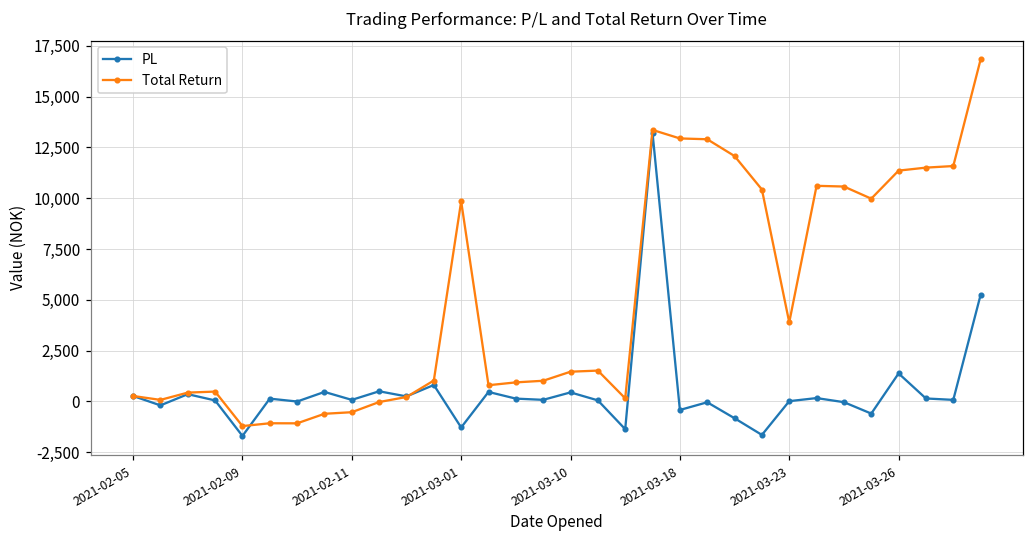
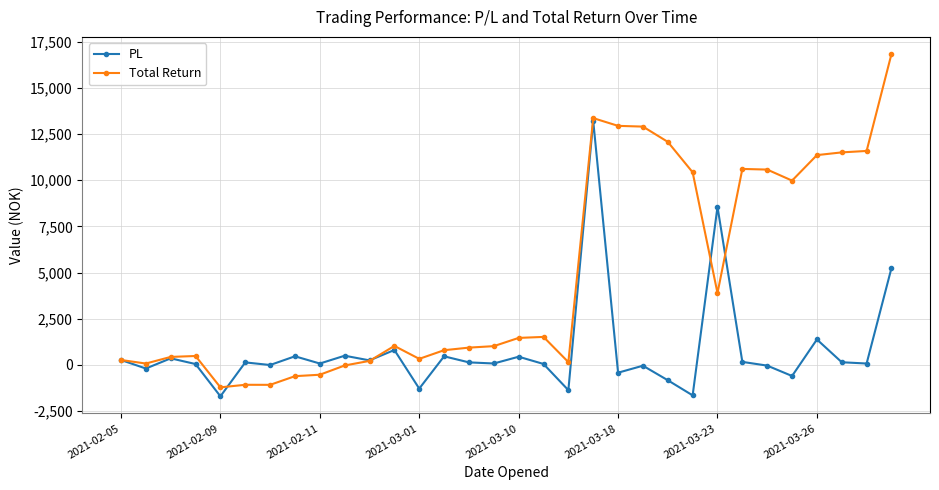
  {
    "PL": {
      "2021-03-01": "-1,300",
      "2021-03-18": "-400",
-     "2021-03-23": "0"
+     "2021-03-23": "8,600"
    },
    "Total Return": {
-     "2021-03-01": "9,800",
+     "2021-03-01": "300",
      "2021-03-18": "12,900",
      "2021-03-23": "3,900"
    }
  }
